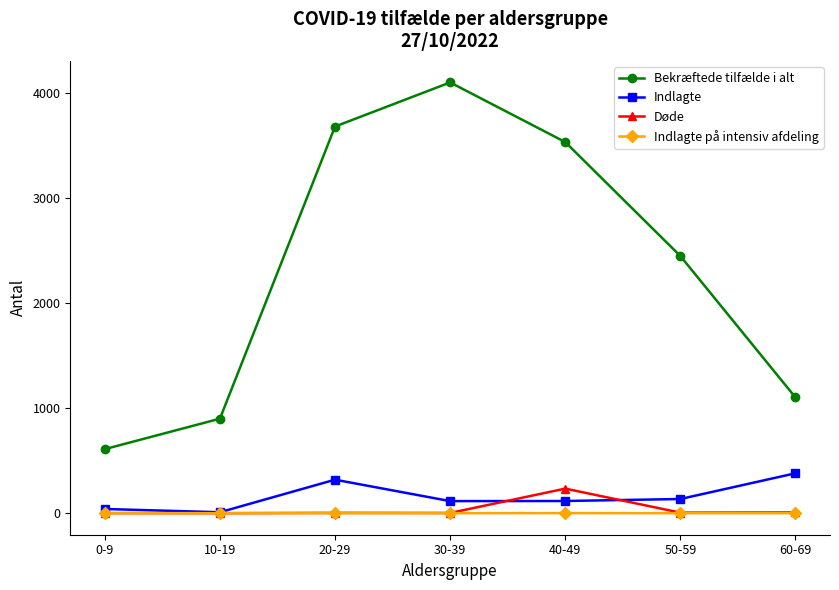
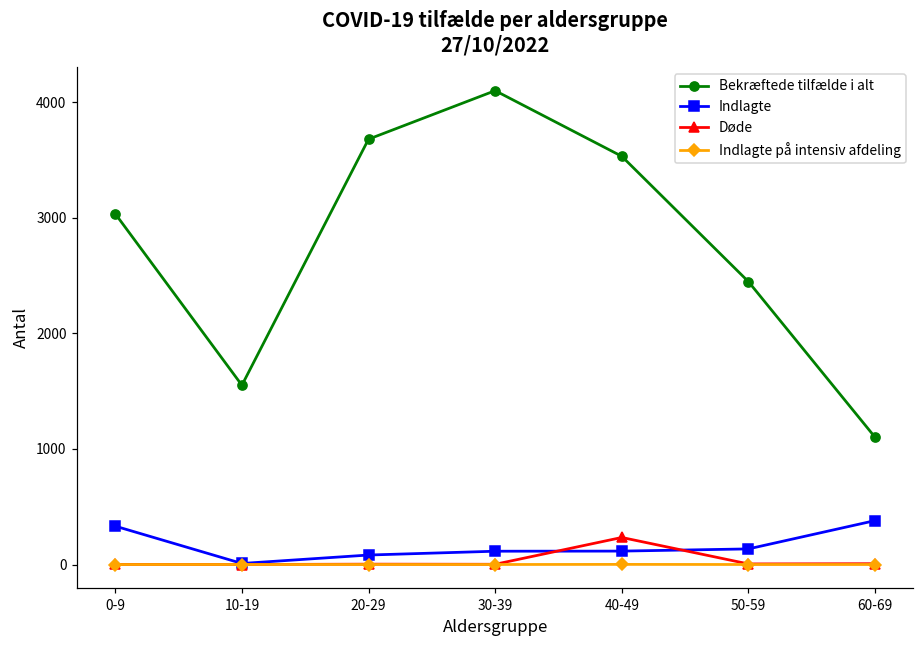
  {
    "Bekræftede tilfælde i alt": {
-     "0-9": 610,
-     "10-19": 900,
+     "0-9": 3040,
+     "10-19": 1550,
      "20-29": 3680,
      "30-39": 4100,
      "40-49": 3530,
      "50-59": 2450,
      "60-69": 1100
    },
    "Indlagte": {
-     "0-9": 40,
-     "20-29": 320,
+     "0-9": 330,
+     "20-29": 80,
      "30-39": 120,
      "40-49": 120,
      "50-59": 140,
      "60-69": 380
    },
    "Døde": {
      "40-49": 230
    },
    "Indlagte på intensiv afdeling": {
      "40-49": 0
    }
  }
